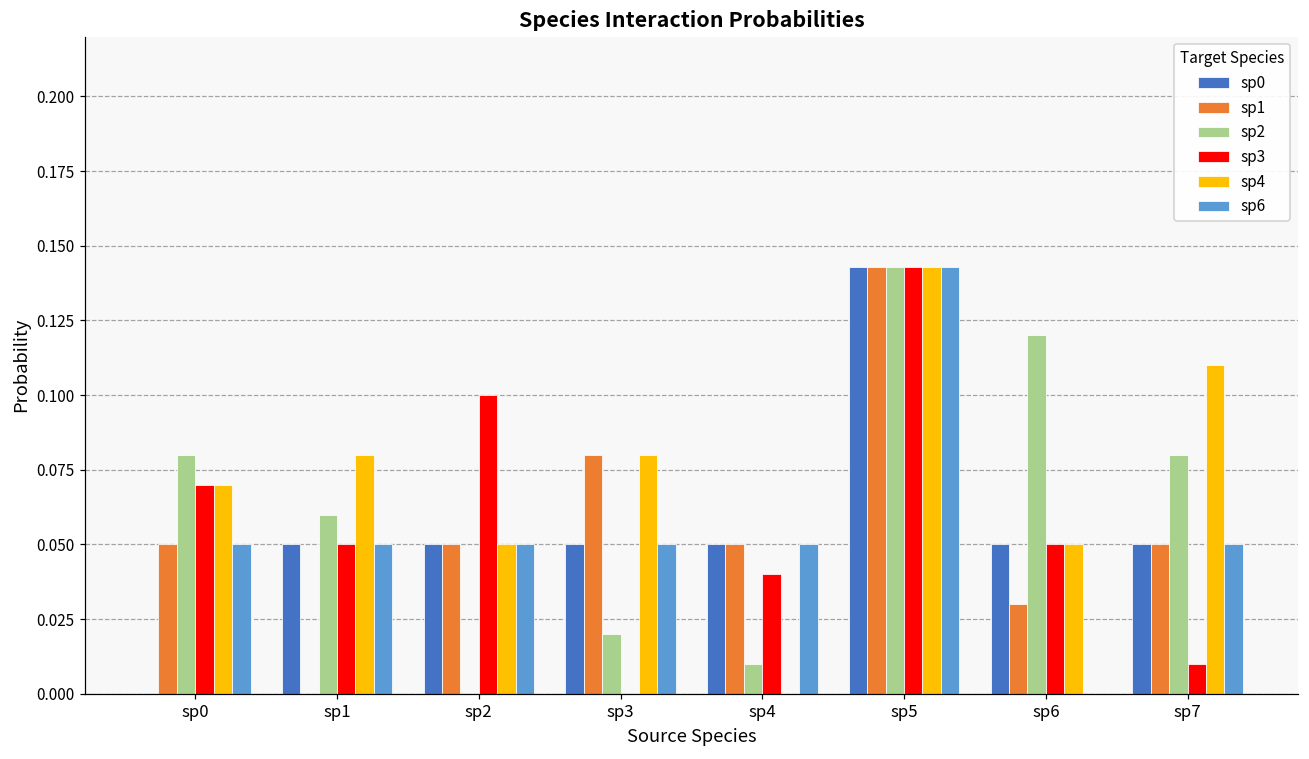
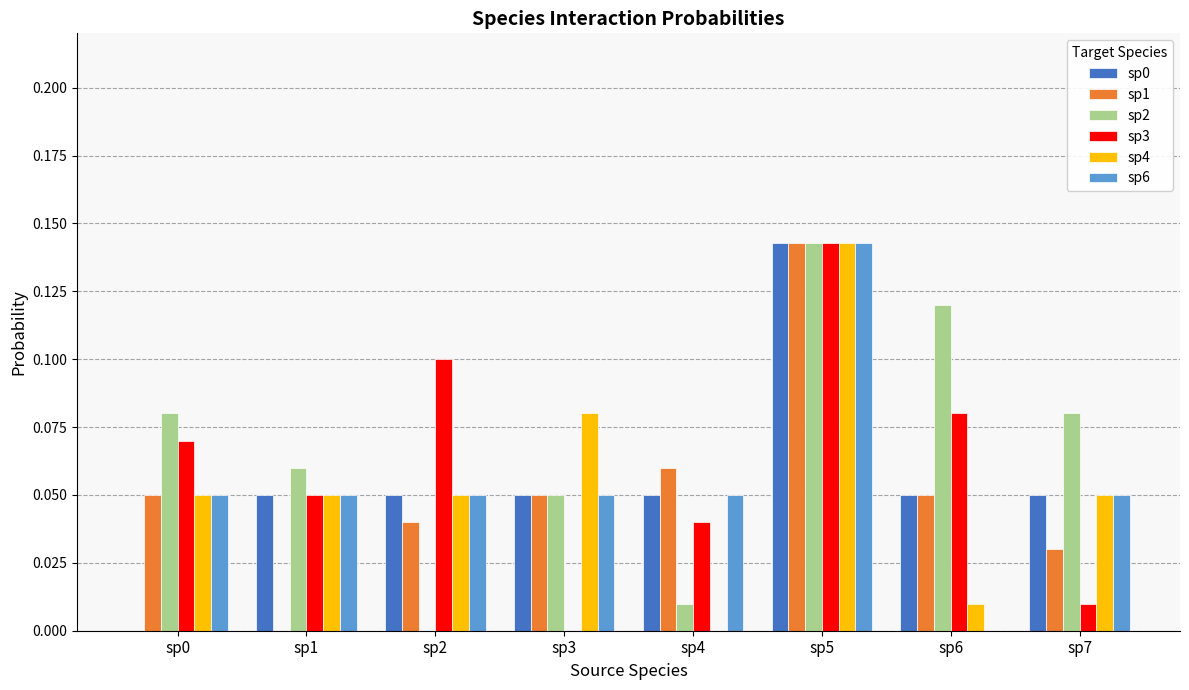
  {
    "sp1": {
      "sp0": 0.05,
      "sp1": 0.00,
-     "sp2": 0.05,
-     "sp3": 0.08,
-     "sp4": 0.05,
+     "sp2": 0.04,
+     "sp3": 0.05,
+     "sp4": 0.06,
      "sp5": 0.143,
-     "sp6": 0.03,
-     "sp7": 0.05
+     "sp6": 0.05,
+     "sp7": 0.03
    },
    "sp2": {
      "sp0": 0.08,
      "sp1": 0.06,
      "sp2": 0.00,
-     "sp3": 0.02,
+     "sp3": 0.05,
      "sp4": 0.01,
      "sp5": 0.143,
      "sp6": 0.12,
      "sp7": 0.08
    },
    "sp3": {
      "sp0": 0.07,
      "sp1": 0.05,
      "sp2": 0.10,
      "sp3": 0.00,
      "sp4": 0.04,
      "sp5": 0.143,
-     "sp6": 0.05,
+     "sp6": 0.08,
      "sp7": 0.01
    },
    "sp4": {
-     "sp0": 0.07,
-     "sp1": 0.08,
+     "sp0": 0.05,
+     "sp1": 0.05,
      "sp2": 0.05,
      "sp3": 0.08,
      "sp4": 0.00,
      "sp5": 0.143,
-     "sp6": 0.05,
-     "sp7": 0.11
+     "sp6": 0.01,
+     "sp7": 0.05
    }
  }
